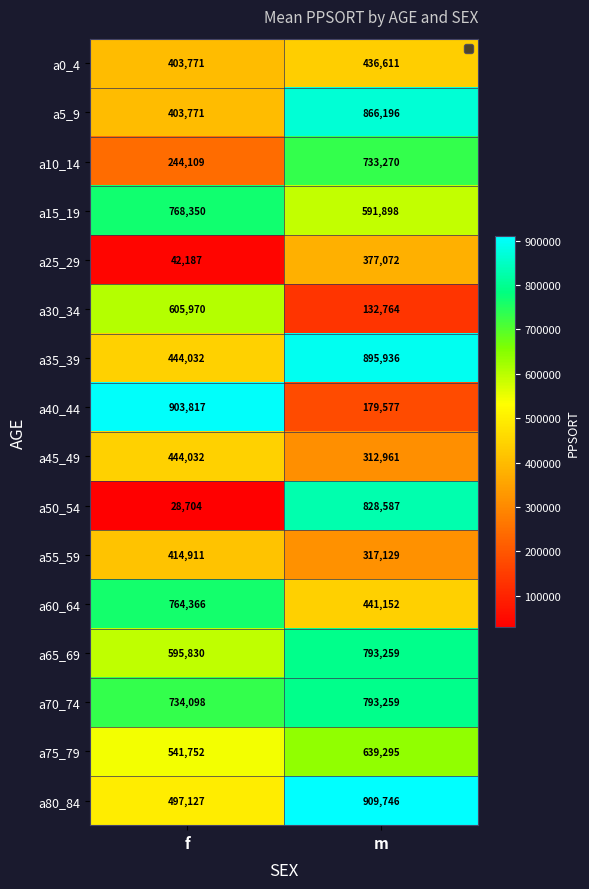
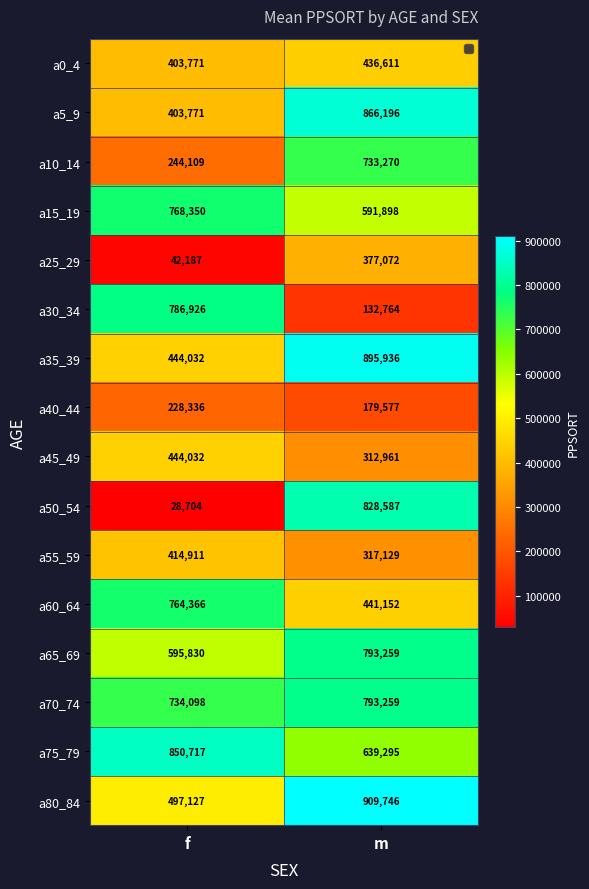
  {
    "a0_4": {
      "f": "403,771",
      "m": "436,611"
    },
    "a5_9": {
      "f": "403,771",
      "m": "866,196"
    },
    "a10_14": {
      "f": "244,109",
      "m": "733,270"
    },
    "a15_19": {
      "f": "768,350",
      "m": "591,898"
    },
    "a25_29": {
      "f": "42,187",
      "m": "377,072"
    },
    "a30_34": {
-     "f": "605,970",
+     "f": "786,926",
      "m": "132,764"
    },
    "a35_39": {
      "f": "444,032",
      "m": "895,936"
    },
    "a40_44": {
-     "f": "903,817",
+     "f": "228,336",
      "m": "179,577"
    },
    "a45_49": {
      "f": "444,032",
      "m": "312,961"
    },
    "a50_54": {
      "f": "28,704",
      "m": "828,587"
    },
    "a55_59": {
      "f": "414,911",
      "m": "317,129"
    },
    "a60_64": {
      "f": "764,366",
      "m": "441,152"
    },
    "a65_69": {
      "f": "595,830",
      "m": "793,259"
    },
    "a70_74": {
      "f": "734,098",
      "m": "793,259"
    },
    "a75_79": {
-     "f": "541,752",
+     "f": "850,717",
      "m": "639,295"
    },
    "a80_84": {
      "f": "497,127",
      "m": "909,746"
    }
  }
